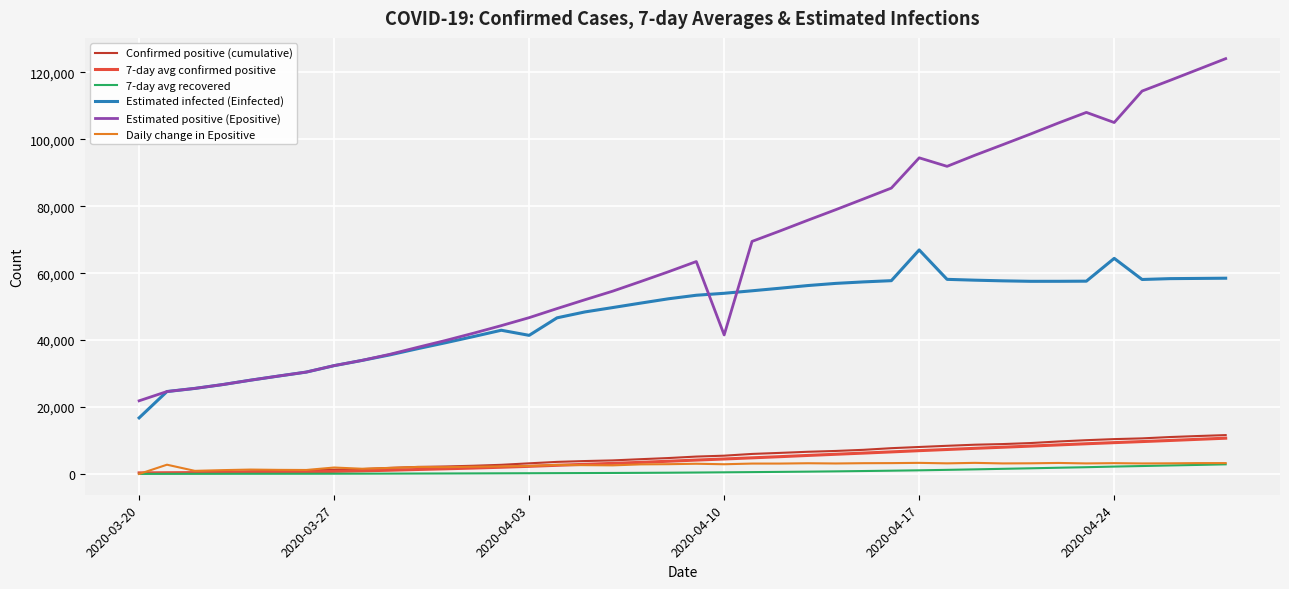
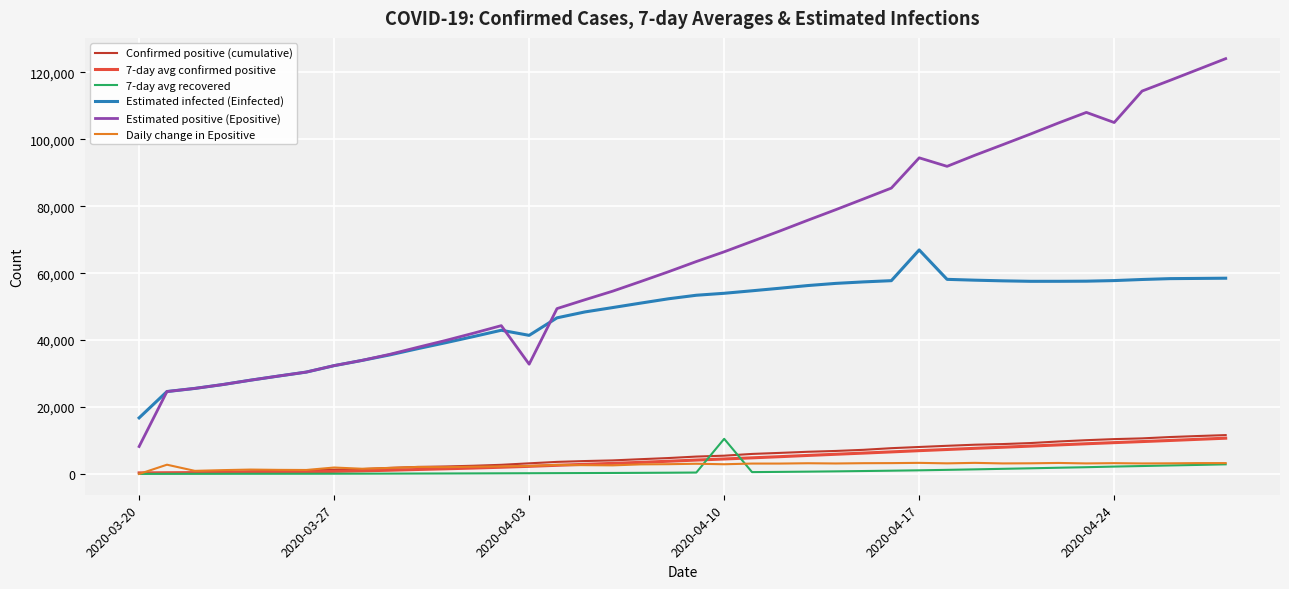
  {
    "7-day avg recovered": {
      "2020-04-03": "0",
-     "2020-04-10": "0",
+     "2020-04-10": "11,000",
      "2020-04-17": "1,000",
      "2020-04-24": "2,000"
    },
    "Estimated infected (Einfected)": {
      "2020-03-20": "17,000",
      "2020-04-03": "41,000",
      "2020-04-10": "54,000",
      "2020-04-17": "67,000",
-     "2020-04-24": "64,000"
+     "2020-04-24": "58,000"
    },
    "Estimated positive (Epositive)": {
-     "2020-03-20": "22,000",
-     "2020-04-03": "47,000",
-     "2020-04-10": "42,000",
+     "2020-03-20": "8,000",
+     "2020-04-03": "33,000",
+     "2020-04-10": "66,000",
      "2020-04-17": "94,000",
      "2020-04-24": "105,000"
    }
  }
